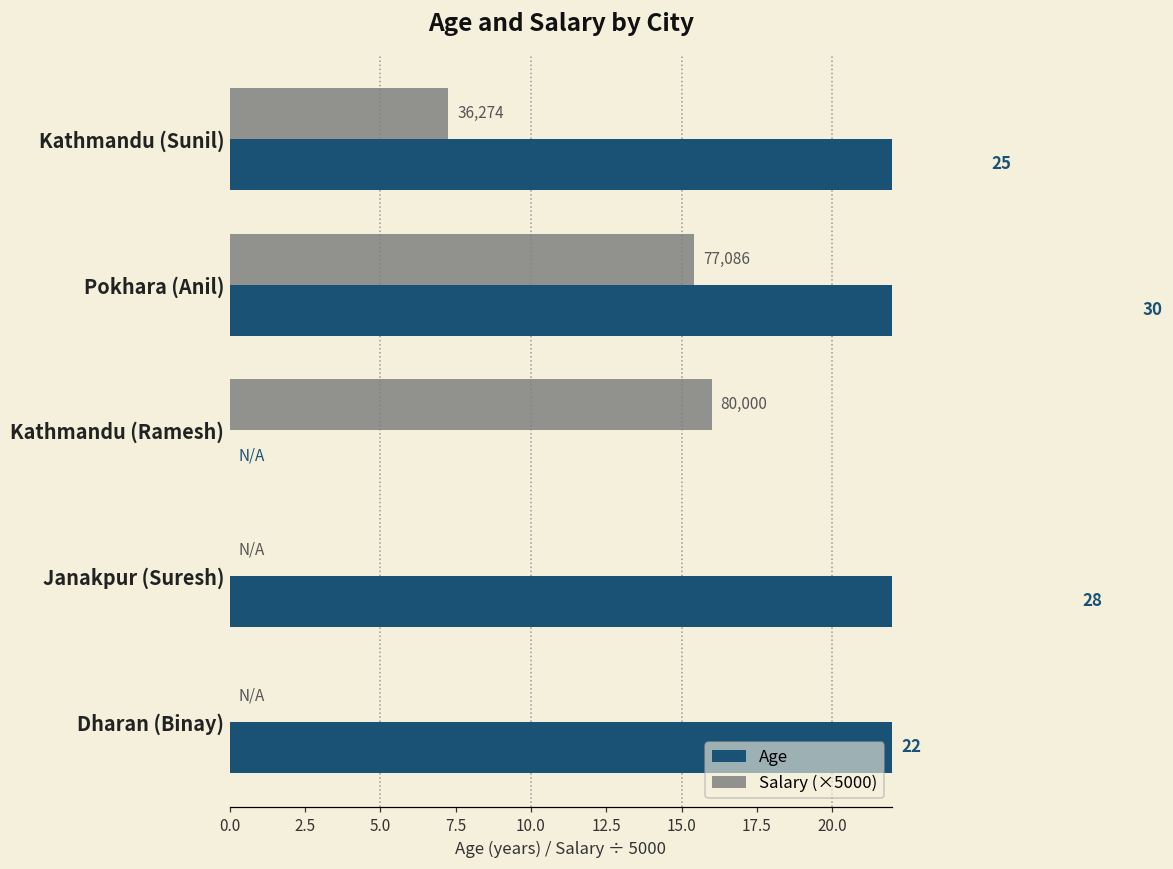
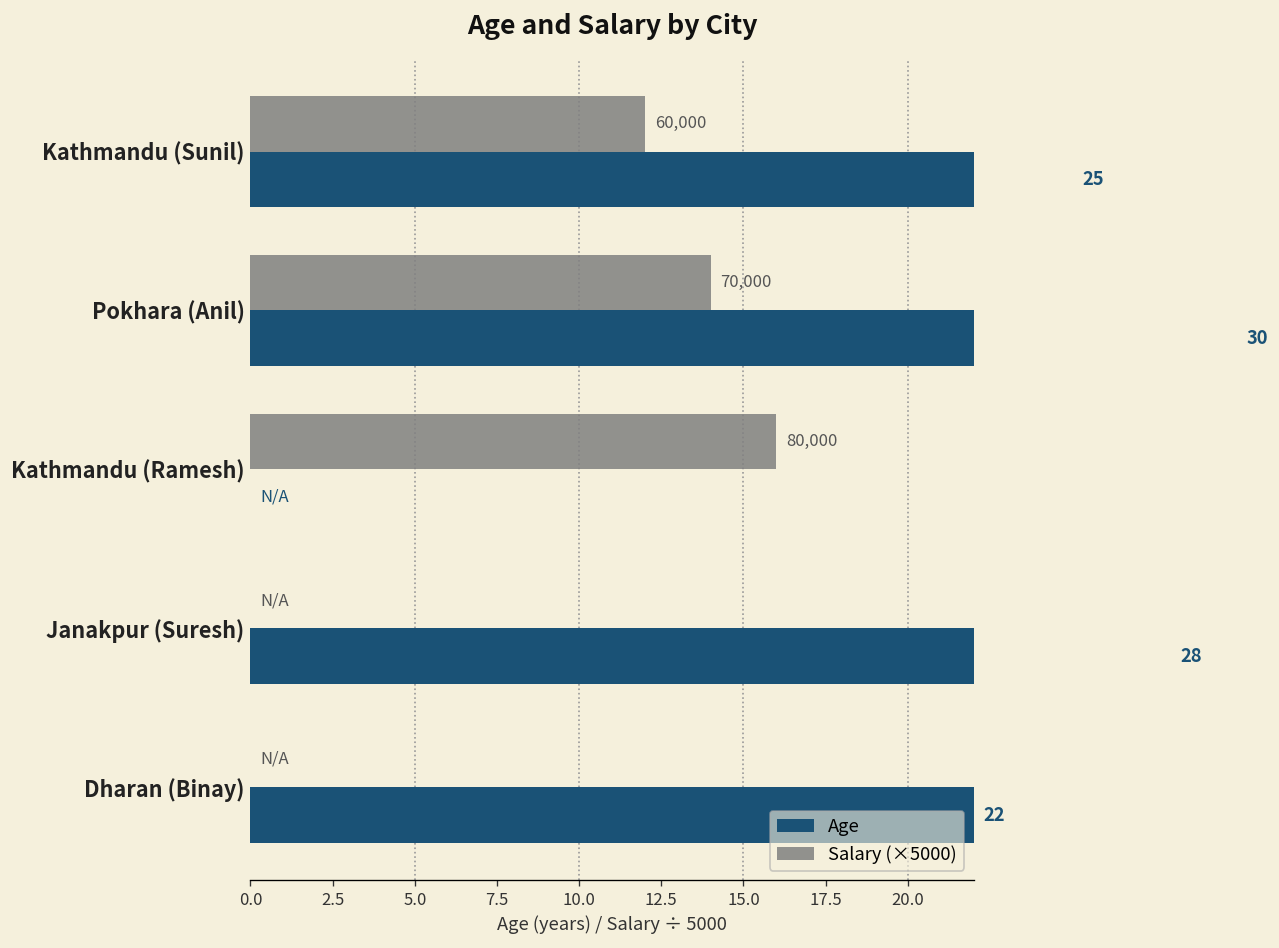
  {
    "Age": {
      "Dharan (Binay)": "22"
    },
    "Salary (×5000)": {
-     "Kathmandu (Sunil)": "36,274",
-     "Pokhara (Anil)": "77,086"
+     "Kathmandu (Sunil)": "60,000",
+     "Pokhara (Anil)": "70,000"
    }
  }
